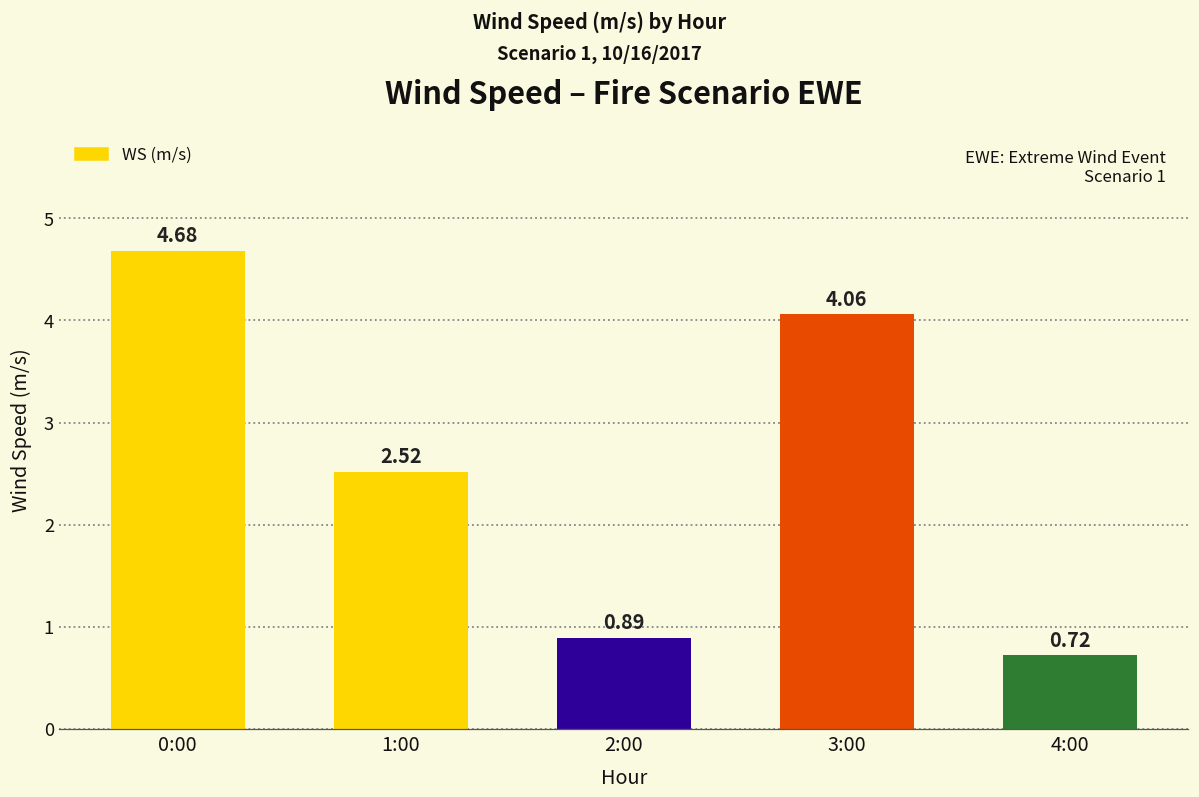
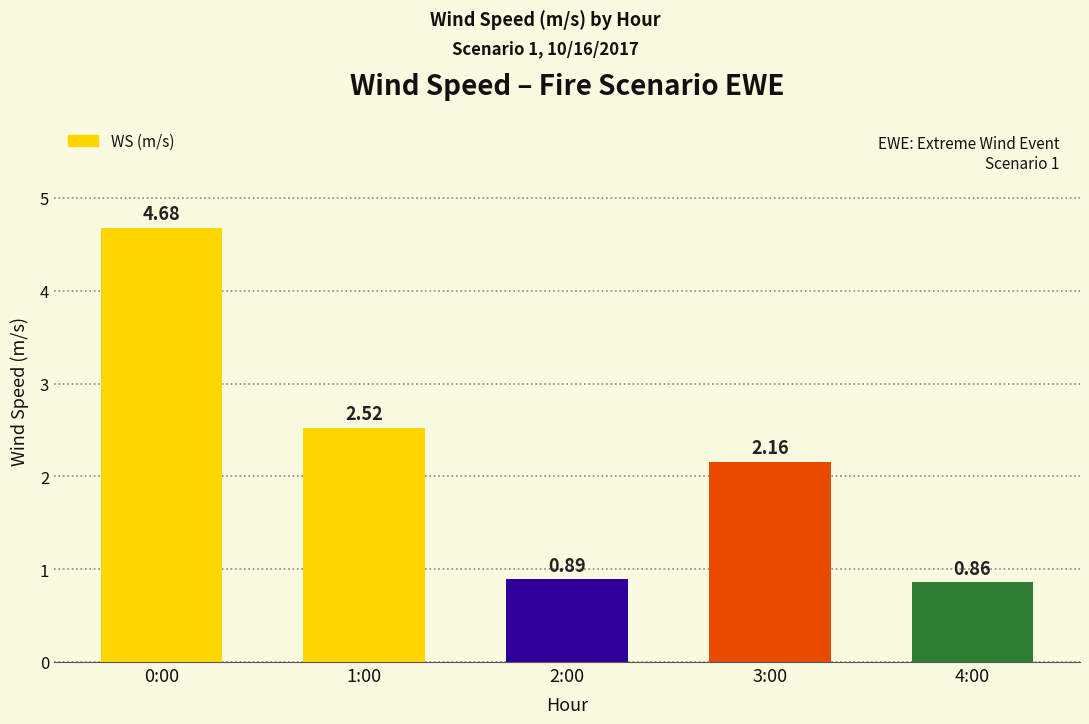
  {
    "0:00": 4.68,
    "1:00": 2.52,
    "2:00": 0.89,
-   "3:00": 4.06,
-   "4:00": 0.72
+   "3:00": 2.16,
+   "4:00": 0.86
  }
